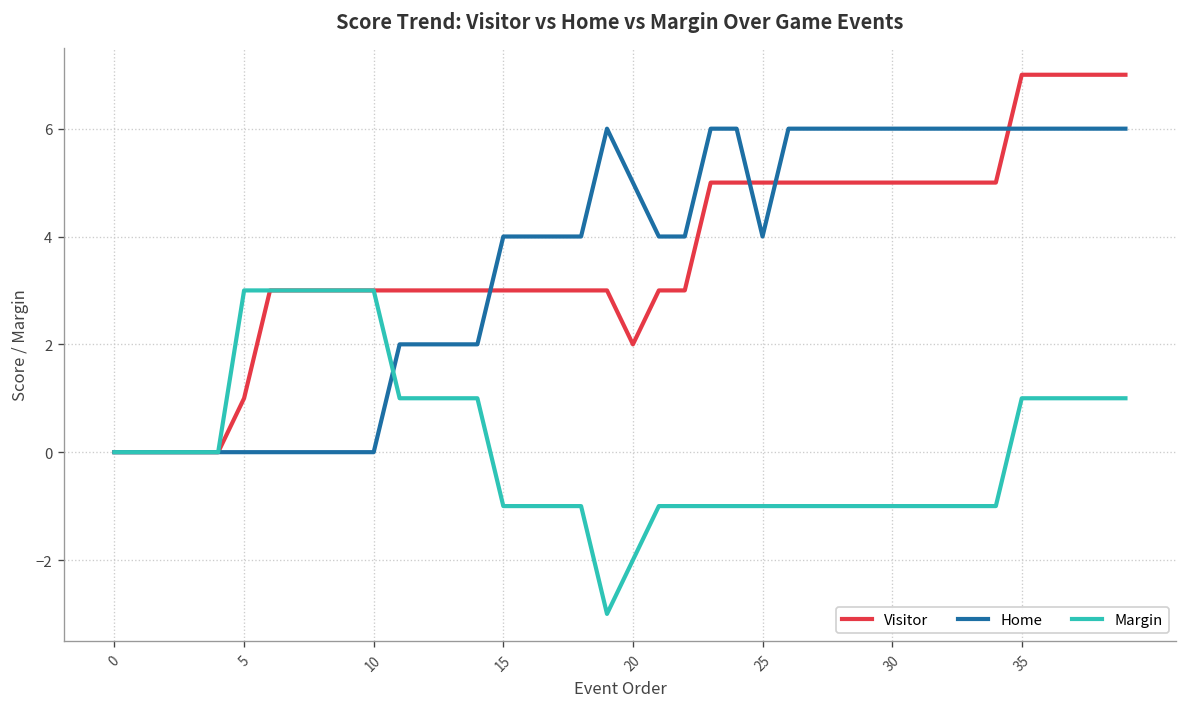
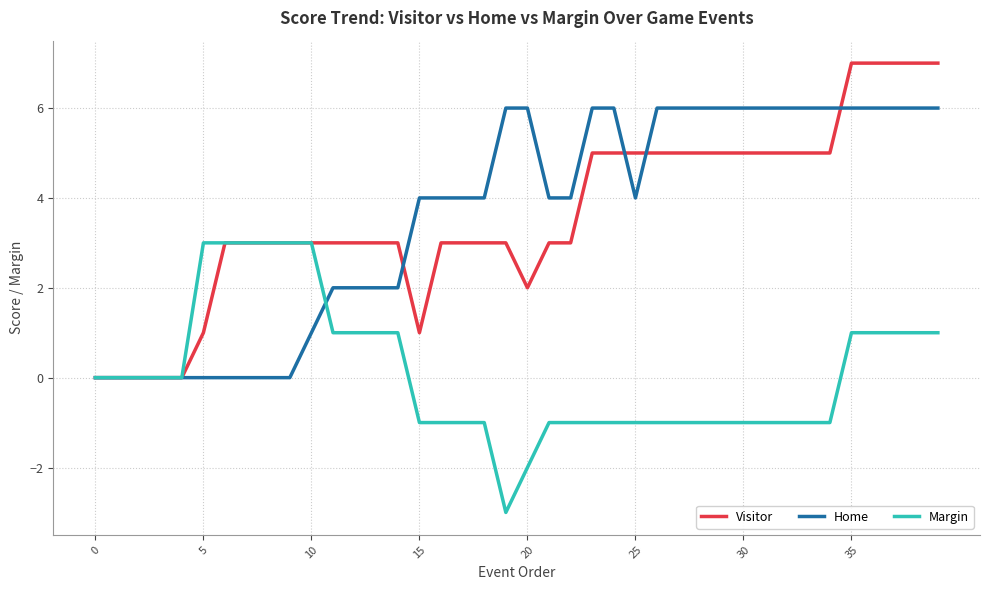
  {
    "Visitor": {
      "5": 1,
-     "15": 3,
+     "15": 1,
      "20": 2,
      "25": 5,
      "30": 5,
      "35": 7
    },
    "Home": {
      "5": 0,
-     "10": 0,
+     "10": 1,
      "15": 4,
-     "20": 5,
+     "20": 6,
      "25": 4,
      "30": 6,
      "35": 6
    },
    "Margin": {
      "5": 3,
      "15": -1,
      "20": -2,
      "25": -1,
      "30": -1,
      "35": 1
    }
  }
